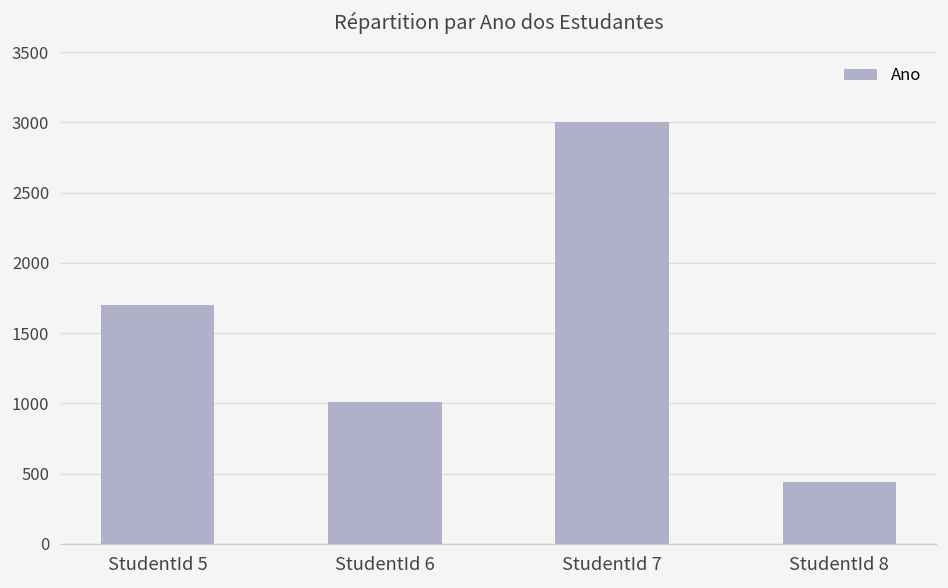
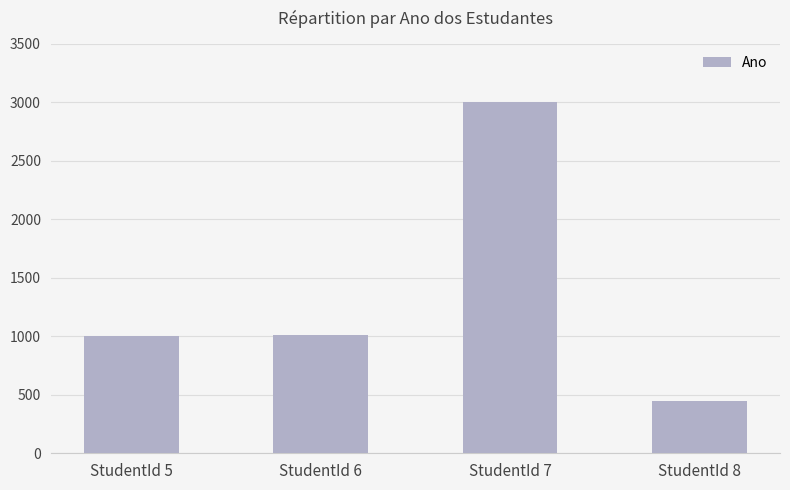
  {
-   "StudentId 5": 1700,
+   "StudentId 5": 1000,
    "StudentId 6": 1010,
    "StudentId 7": 3000,
    "StudentId 8": 440
  }
